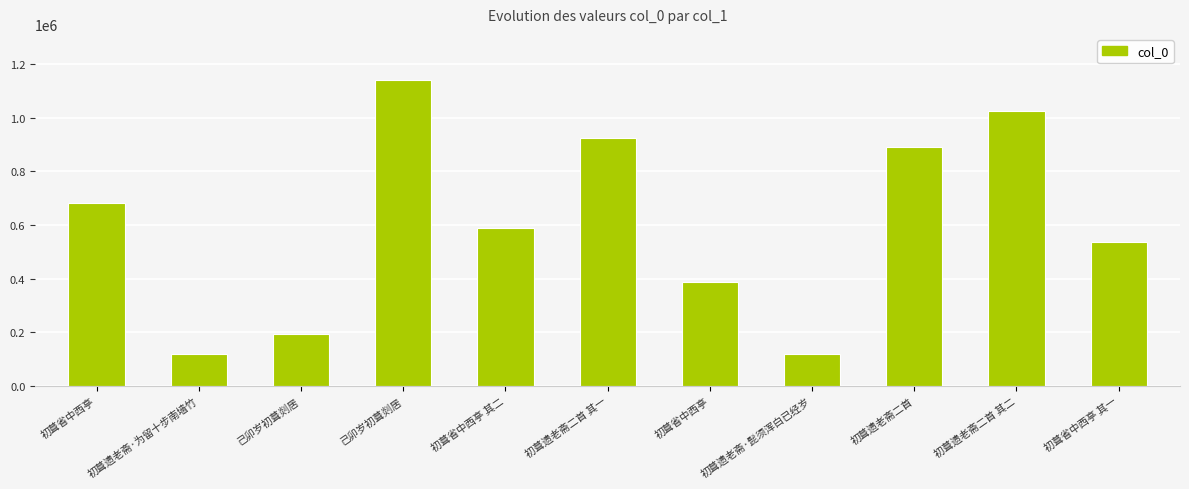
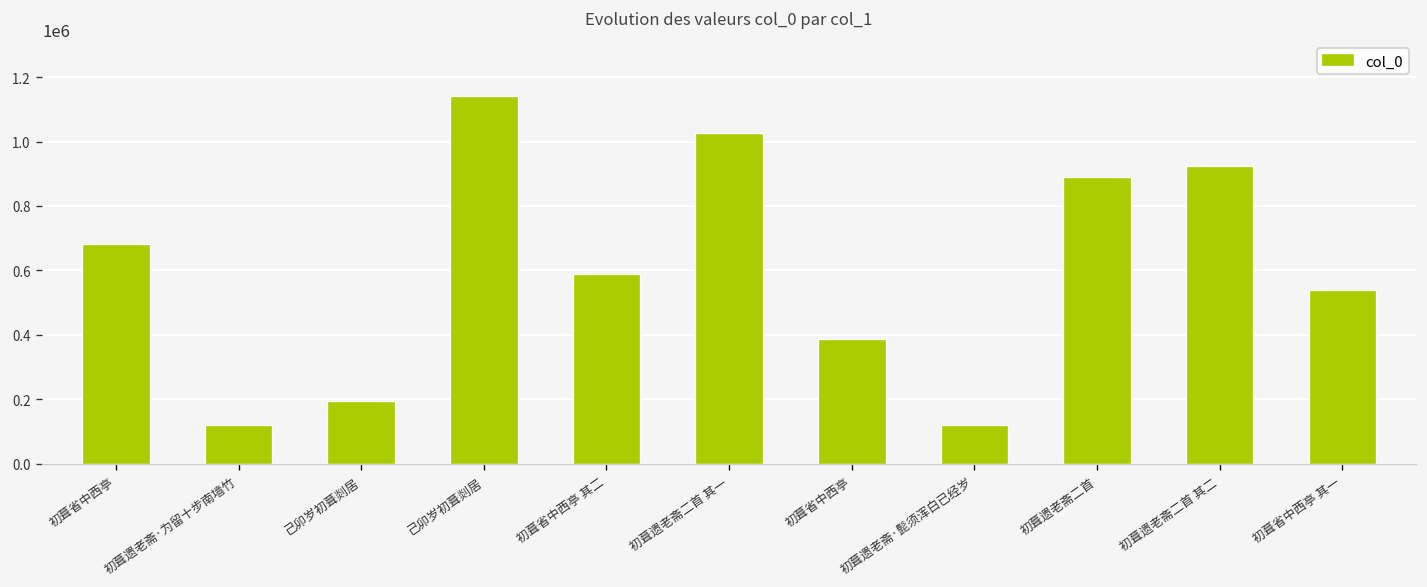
  {
    "初葺遗老斋·为留十步南墙竹": 120000,
    "初葺省中西亭 其二": 590000,
-   "初葺遗老斋二首 其一": 920000,
+   "初葺遗老斋二首 其一": 1030000,
    "初葺遗老斋·髭须浑白已经岁": 120000,
    "初葺遗老斋二首": 890000,
-   "初葺遗老斋二首 其二": 1020000,
+   "初葺遗老斋二首 其二": 920000,
    "初葺省中西亭 其一": 540000
  }
